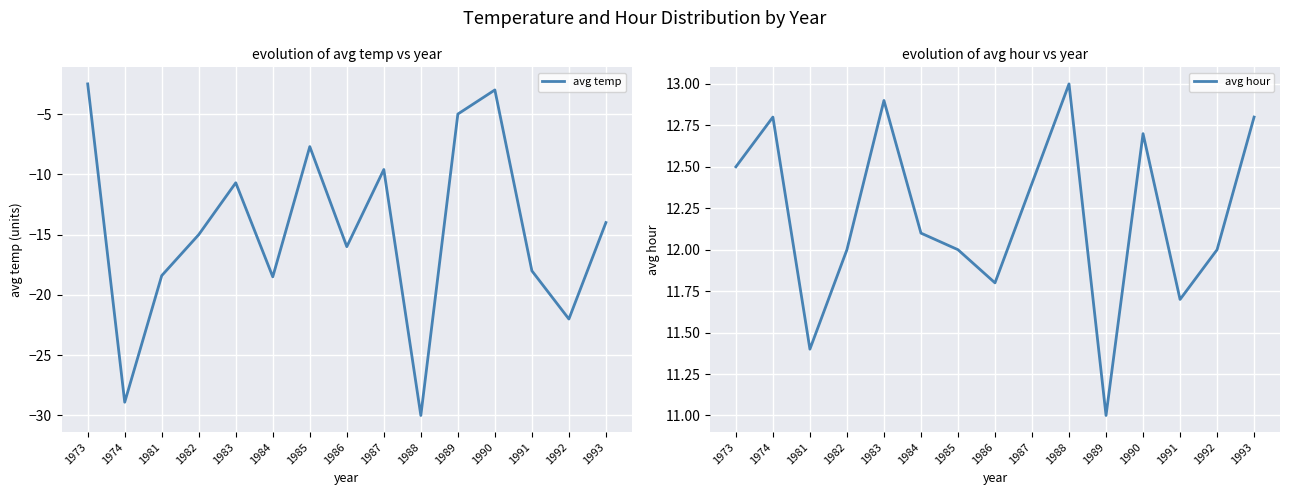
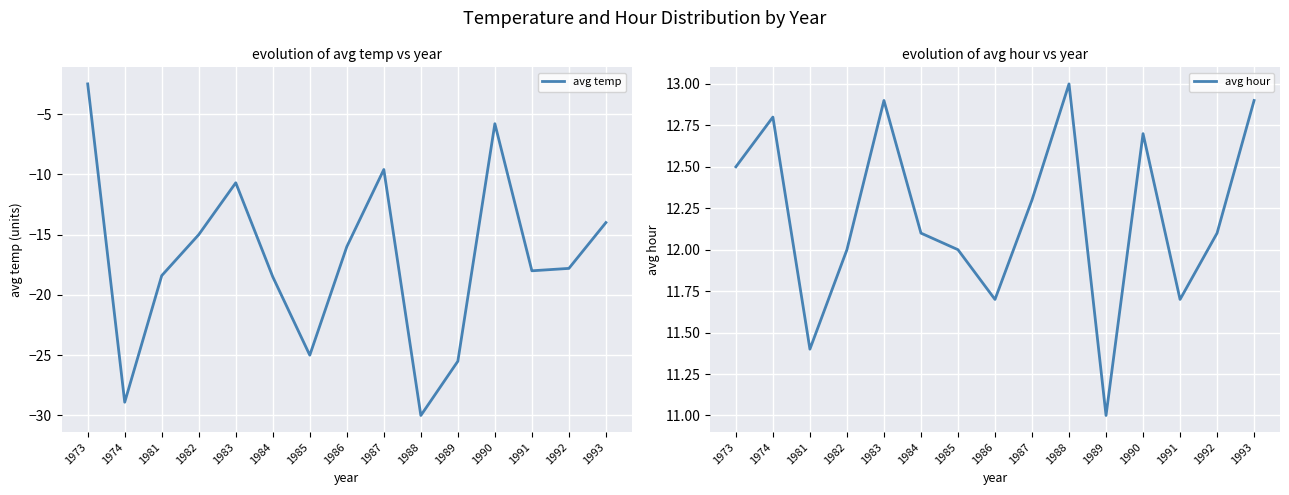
  {
    "evolution of avg temp vs year": {
      "1973": -2.5,
      "1974": -28.9,
      "1981": -18.4,
      "1982": -15.0,
      "1983": -10.7,
      "1984": -18.5,
-     "1985": -7.7,
+     "1985": -25.0,
      "1986": -16.0,
      "1987": -9.6,
      "1988": -30.0,
-     "1989": -5.0,
-     "1990": -3.0,
+     "1989": -25.5,
+     "1990": -5.8,
      "1991": -18.0,
-     "1992": -22.0,
+     "1992": -17.8,
      "1993": -14.0
    },
    "evolution of avg hour vs year": {
      "1973": 12.5,
      "1974": 12.8,
      "1981": 11.4,
      "1982": 12.0,
      "1983": 12.9,
      "1984": 12.1,
      "1985": 12.0,
-     "1986": 11.8,
-     "1987": 12.4,
+     "1986": 11.7,
+     "1987": 12.3,
      "1988": 13.0,
      "1989": 11.0,
      "1990": 12.7,
      "1991": 11.7,
-     "1992": 12.0,
-     "1993": 12.8
+     "1992": 12.1,
+     "1993": 12.9
    }
  }
